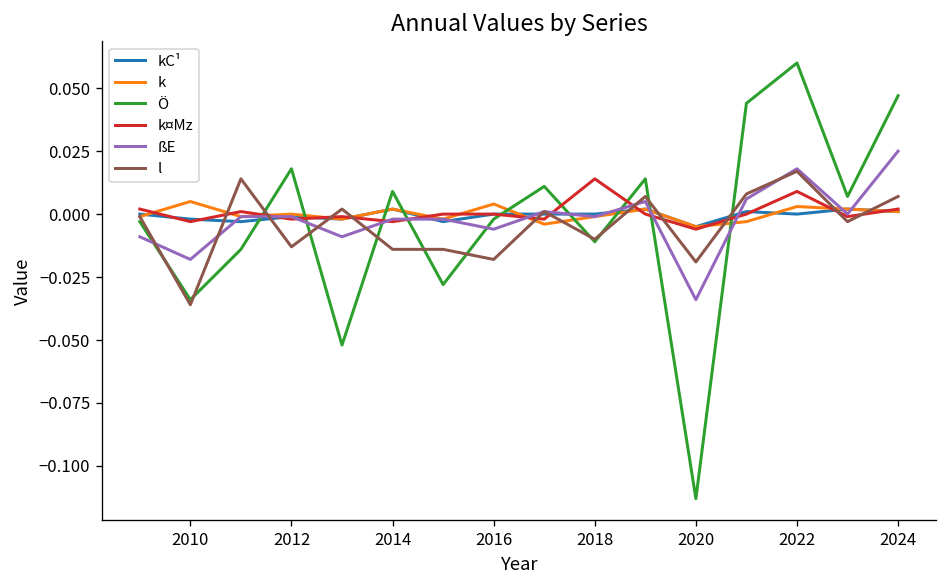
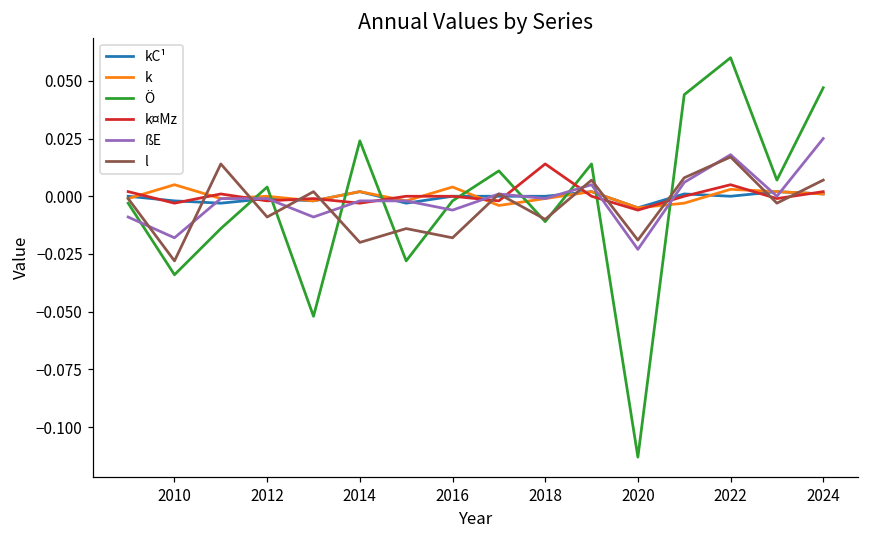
  {
    "kC¹": {
      "2022": 0.000
    },
    "k": {
      "2010": 0.005,
      "2016": 0.004,
      "2022": 0.003
    },
    "Ö": {
      "2010": -0.034,
-     "2012": 0.018,
-     "2014": 0.009,
+     "2012": 0.004,
+     "2014": 0.024,
      "2016": -0.002,
      "2020": -0.113,
      "2022": 0.060,
      "2024": 0.047
    },
    "k¤Mz": {
      "2018": 0.014,
-     "2022": 0.009
+     "2022": 0.005
    },
    "ßE": {
      "2010": -0.018,
      "2016": -0.006,
-     "2020": -0.034,
+     "2020": -0.023,
      "2024": 0.025
    },
    "l": {
-     "2010": -0.036,
-     "2012": -0.013,
-     "2014": -0.014,
+     "2010": -0.028,
+     "2012": -0.009,
+     "2014": -0.020,
      "2016": -0.018,
      "2020": -0.019,
      "2024": 0.007
    }
  }
